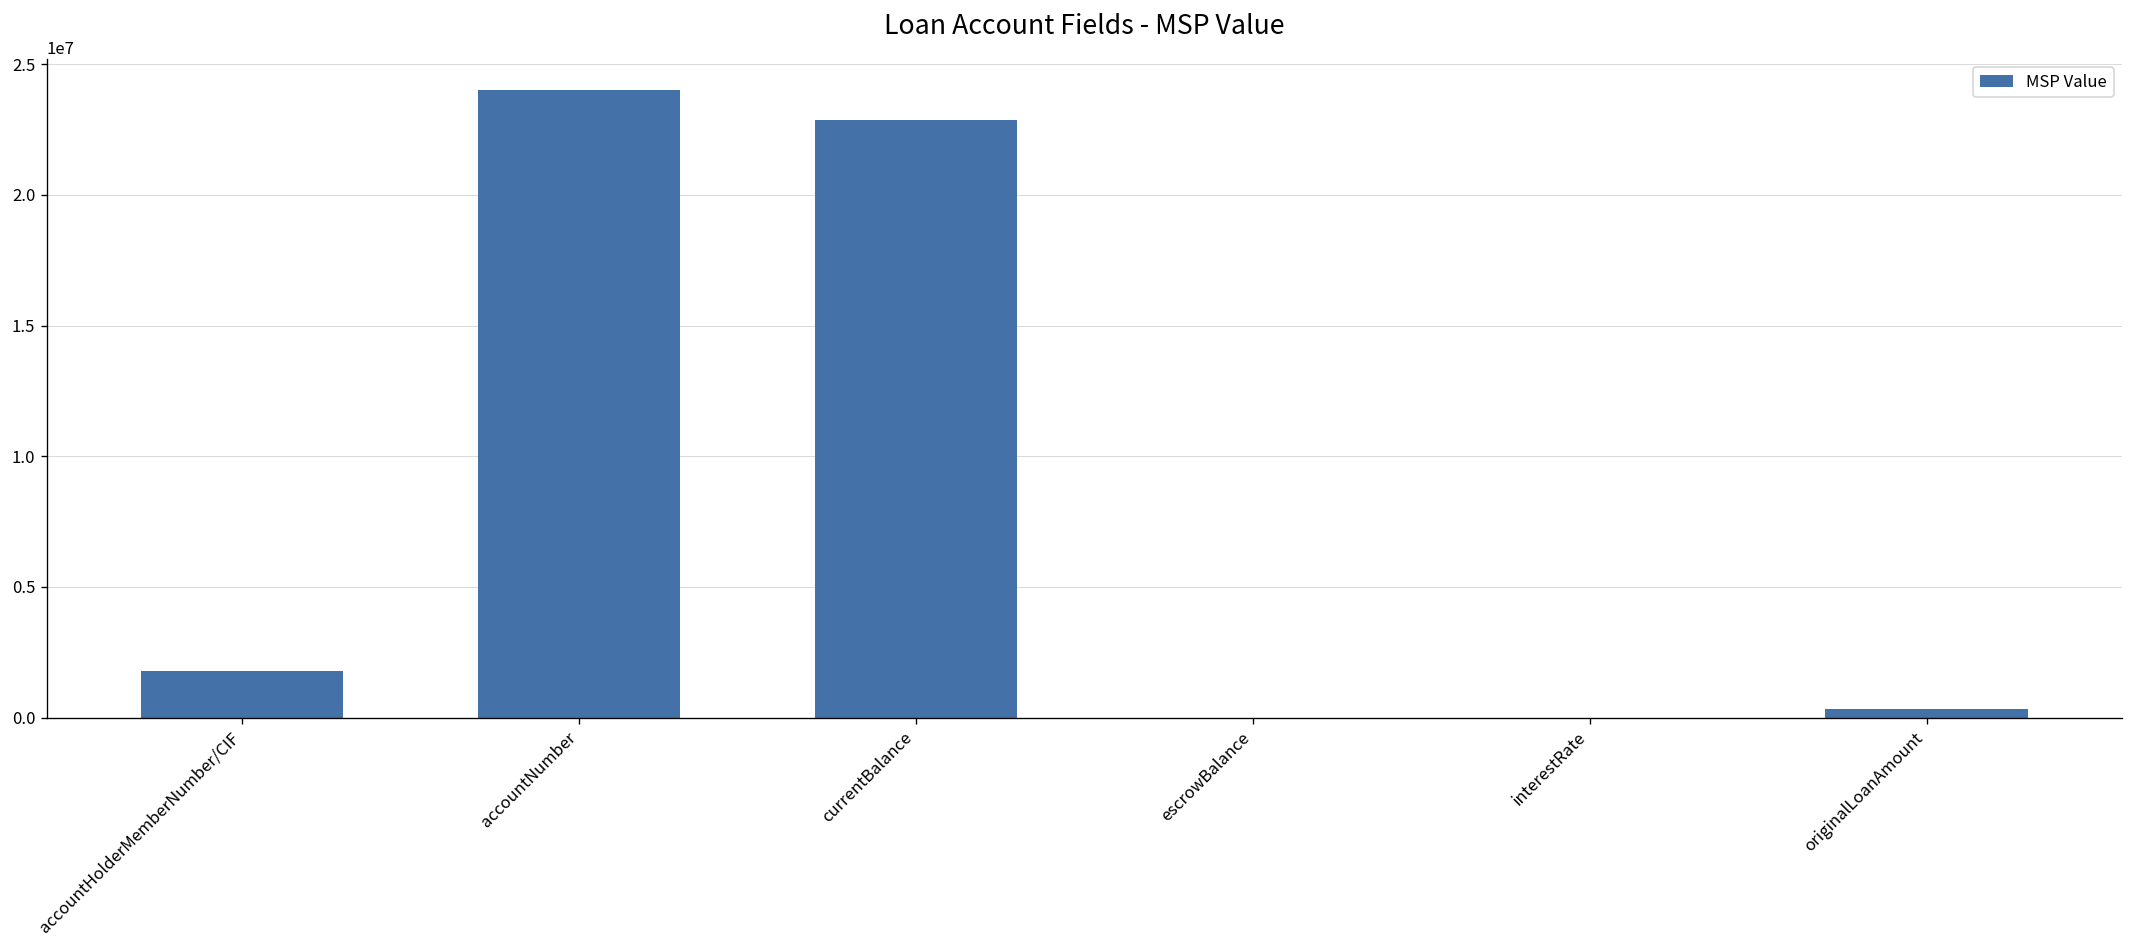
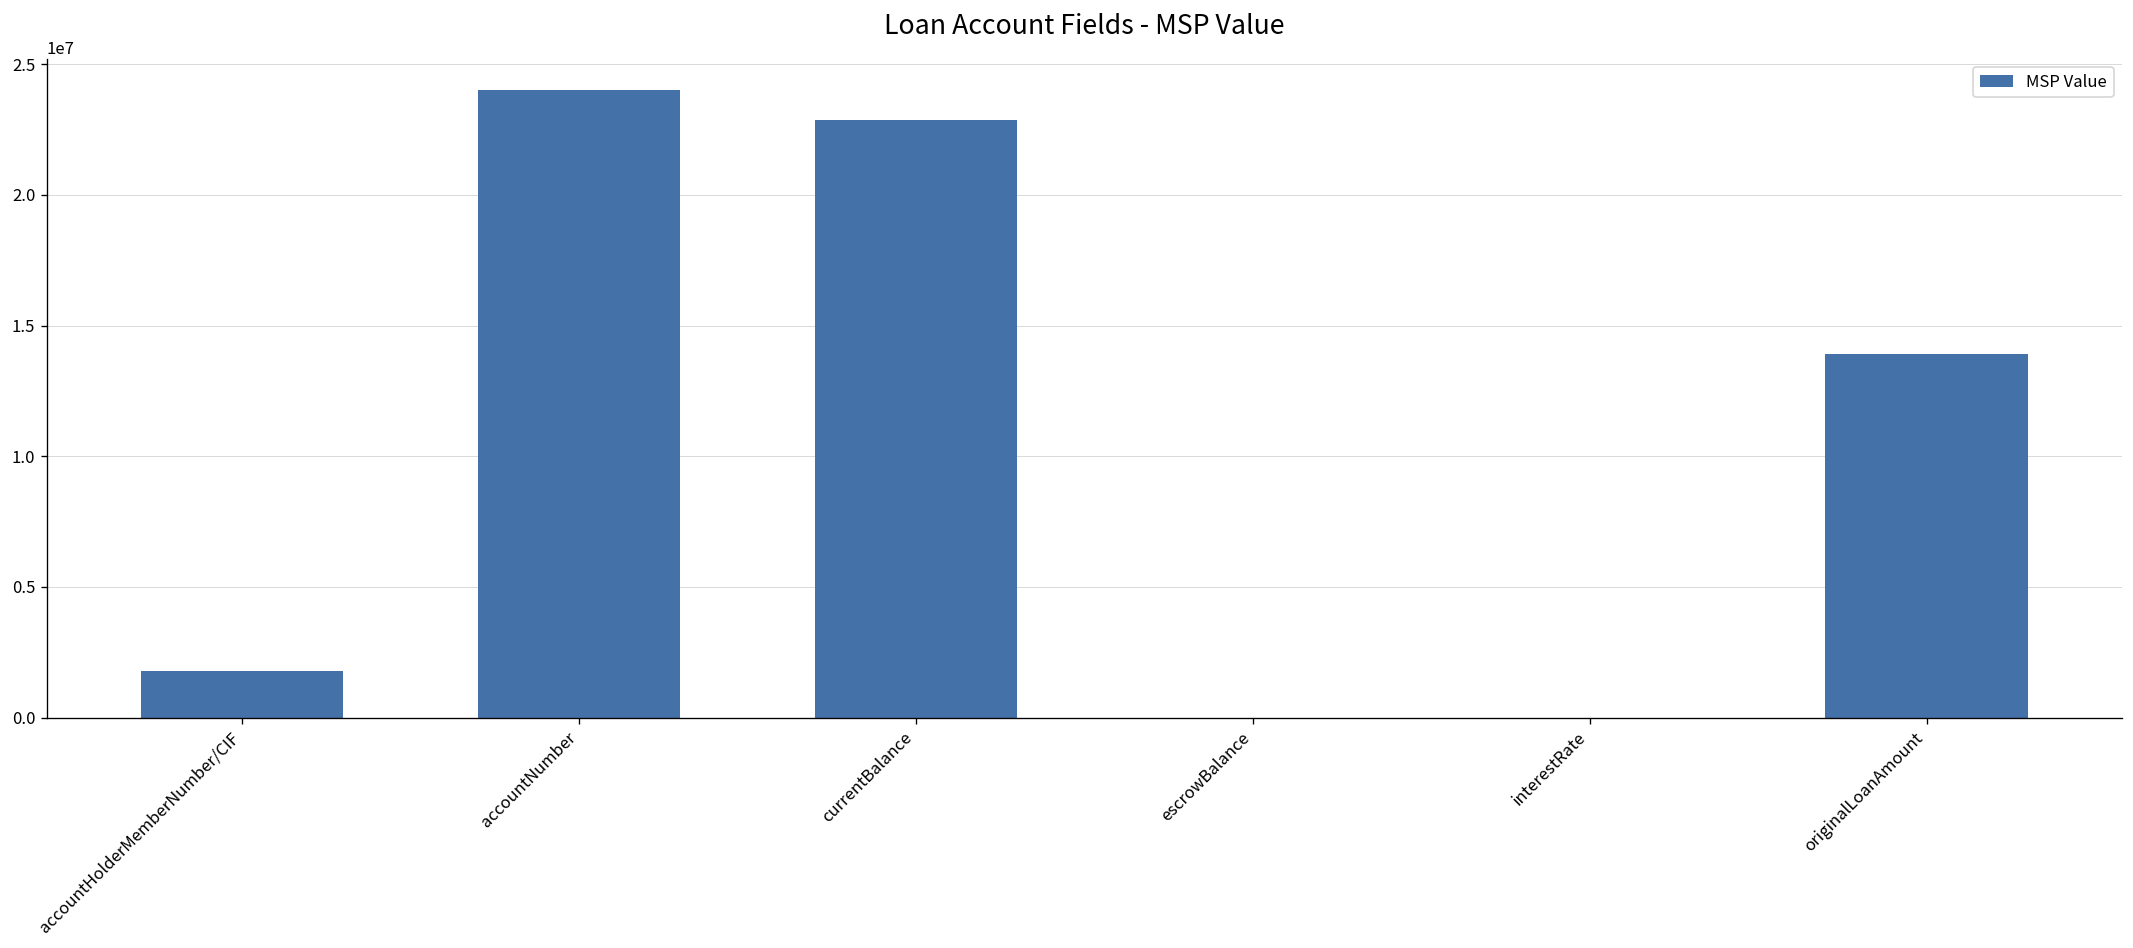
  {
    "accountHolderMemberNumber/CIF": 1800000,
    "accountNumber": 24000000,
    "currentBalance": 22900000,
-   "originalLoanAmount": 300000
+   "originalLoanAmount": 13900000
  }
